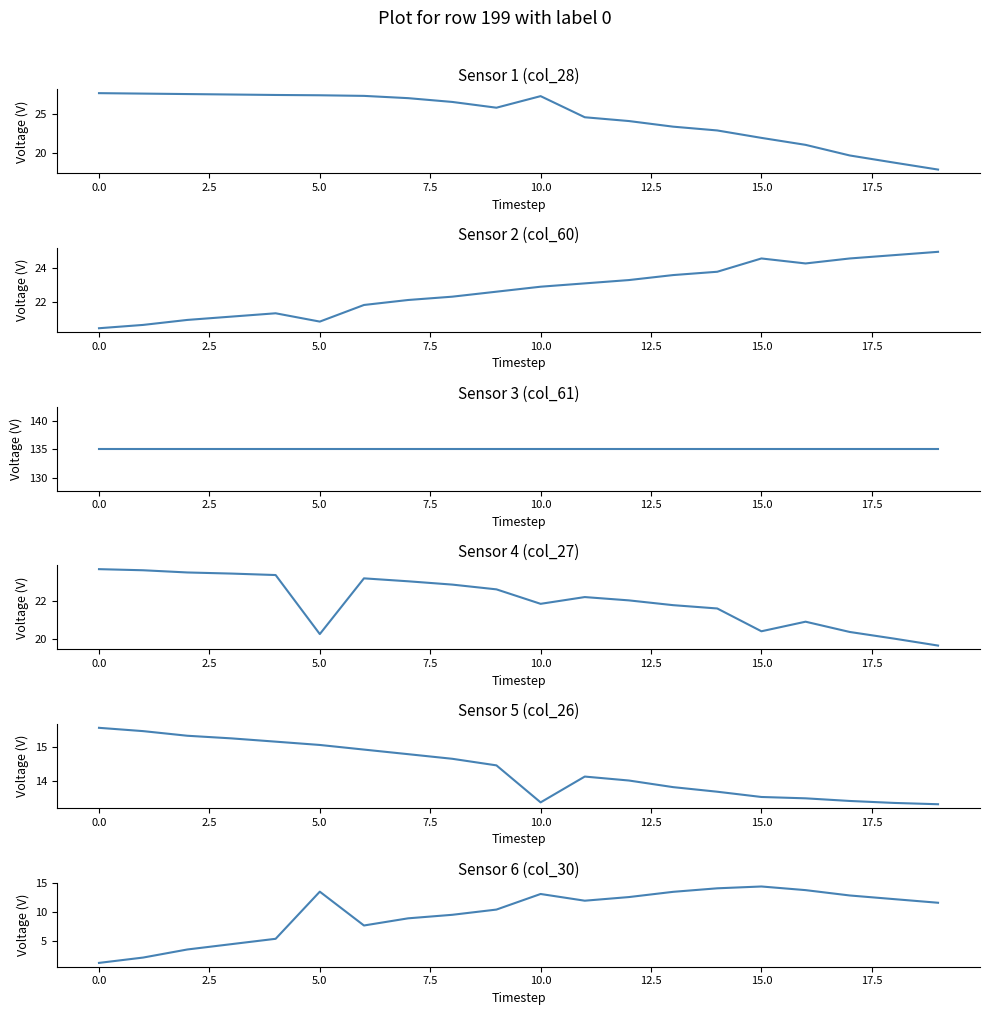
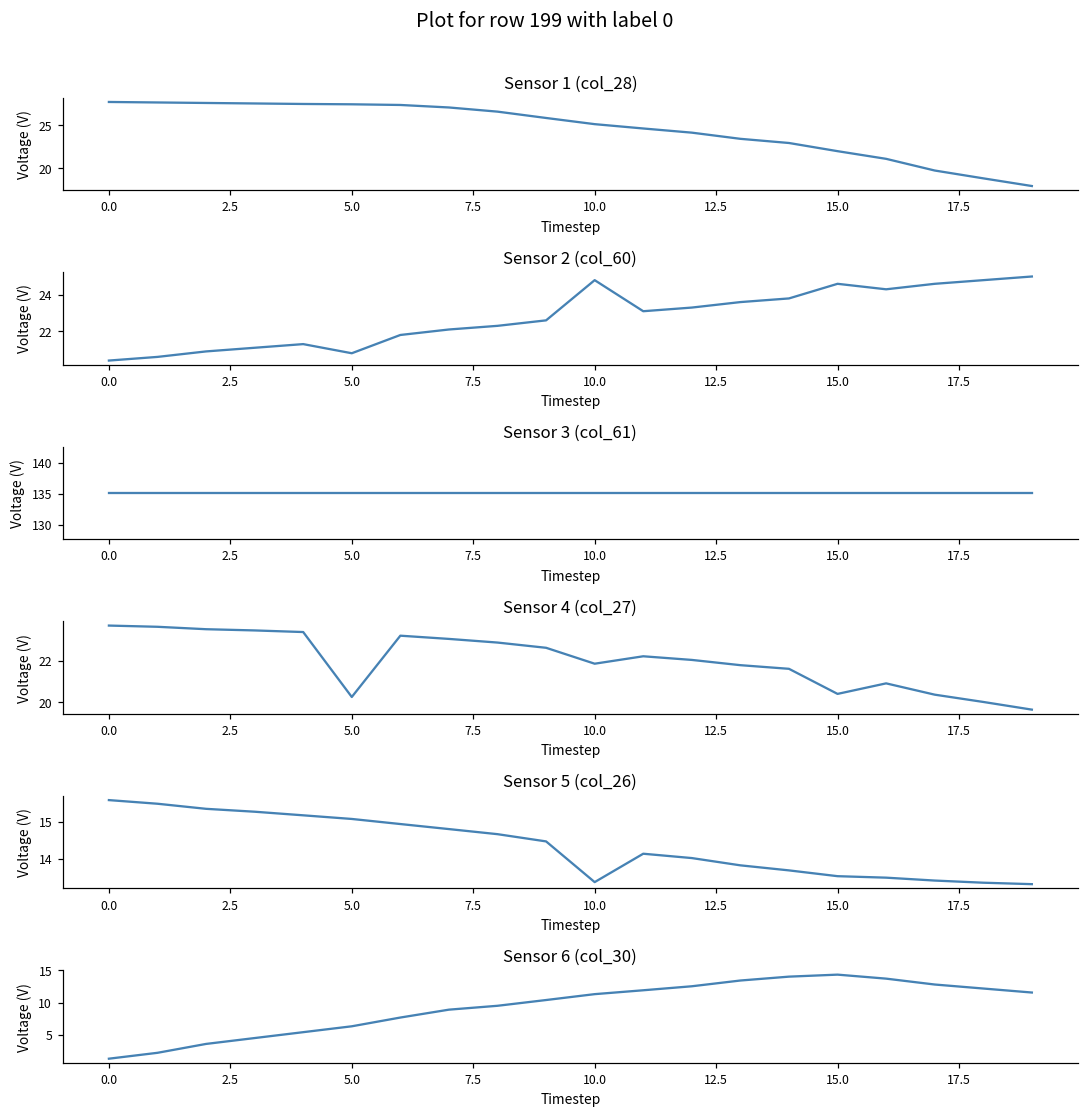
  {
    "Sensor 1 (col_28)": {
      "0.0": 28,
      "5.0": 27,
-     "10.0": 27,
+     "10.0": 25,
      "15.0": 22
    },
    "Sensor 2 (col_60)": {
      "0.0": 20.4,
      "5.0": 20.8,
-     "10.0": 22.9,
+     "10.0": 24.8,
      "15.0": 24.6
    },
    "Sensor 3 (col_61)": {
      "0.0": 135,
      "5.0": 135,
      "10.0": 135,
      "15.0": 135
    },
    "Sensor 4 (col_27)": {
      "0.0": 23.7,
      "5.0": 20.3,
      "10.0": 21.9,
      "15.0": 20.4
    },
    "Sensor 5 (col_26)": {
      "0.0": 15.6,
      "5.0": 15.1,
      "10.0": 13.4,
      "15.0": 13.5
    },
    "Sensor 6 (col_30)": {
      "0.0": 1,
-     "5.0": 13,
-     "10.0": 13,
+     "5.0": 6,
+     "10.0": 11,
      "15.0": 14
    }
  }
